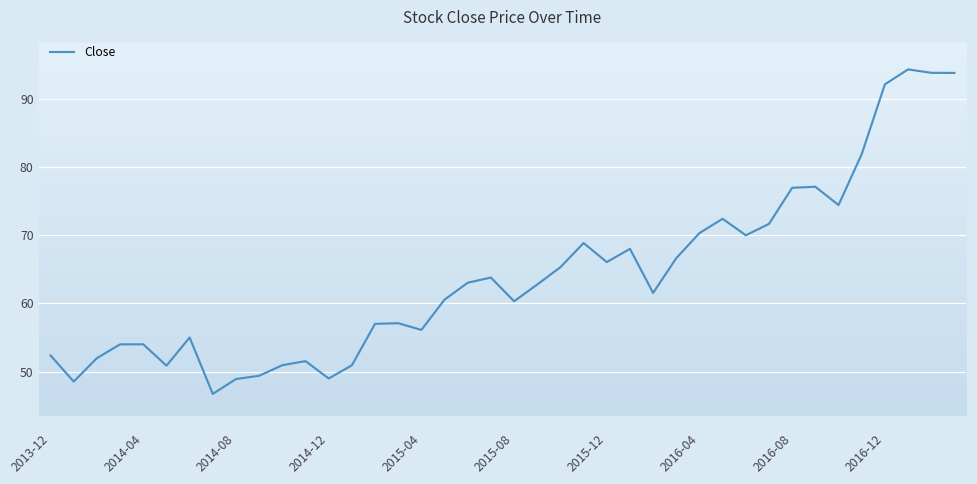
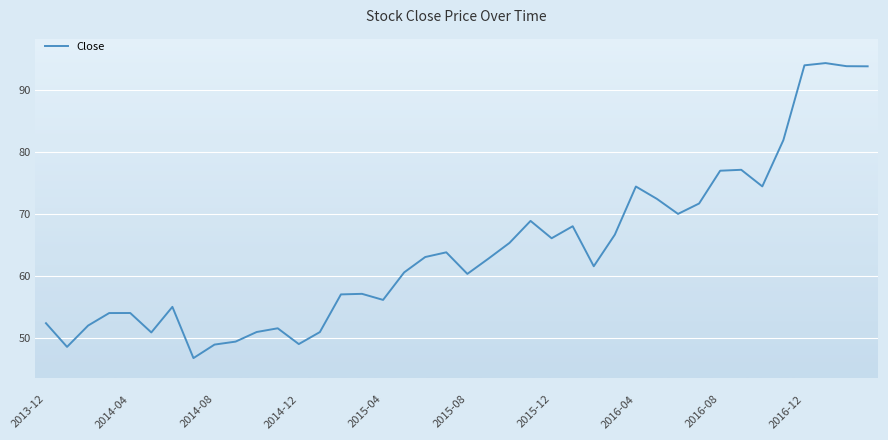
  {
    "2013-12": 52,
    "2014-04": 54,
    "2014-08": 49,
    "2014-12": 49,
    "2015-04": 56,
    "2015-08": 60,
    "2015-12": 66,
-   "2016-04": 70,
+   "2016-04": 74,
    "2016-08": 77,
-   "2016-12": 92
+   "2016-12": 94
  }
